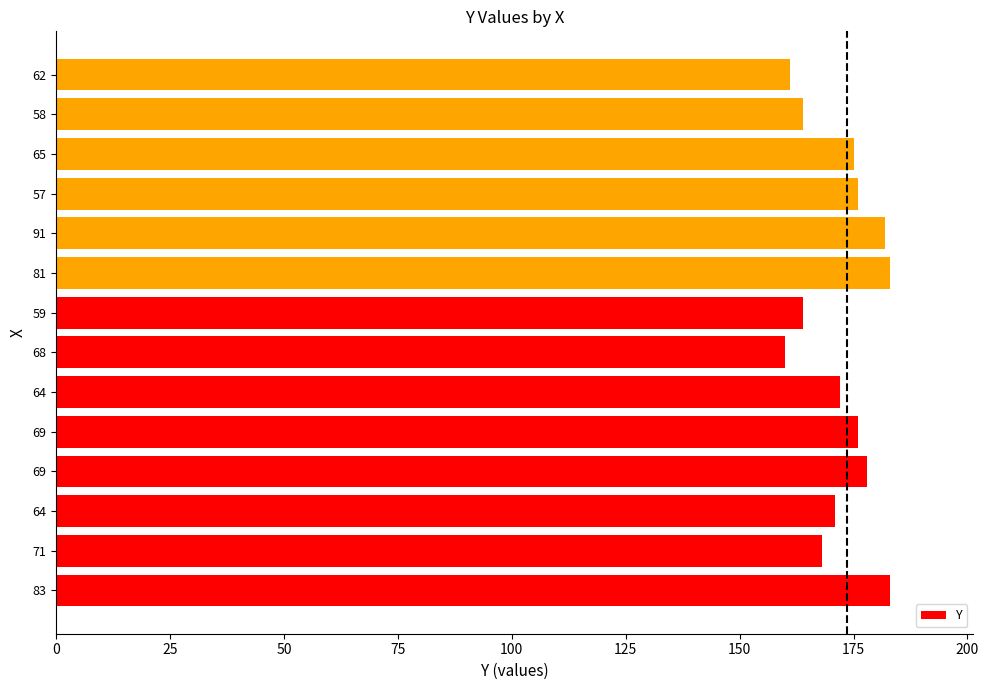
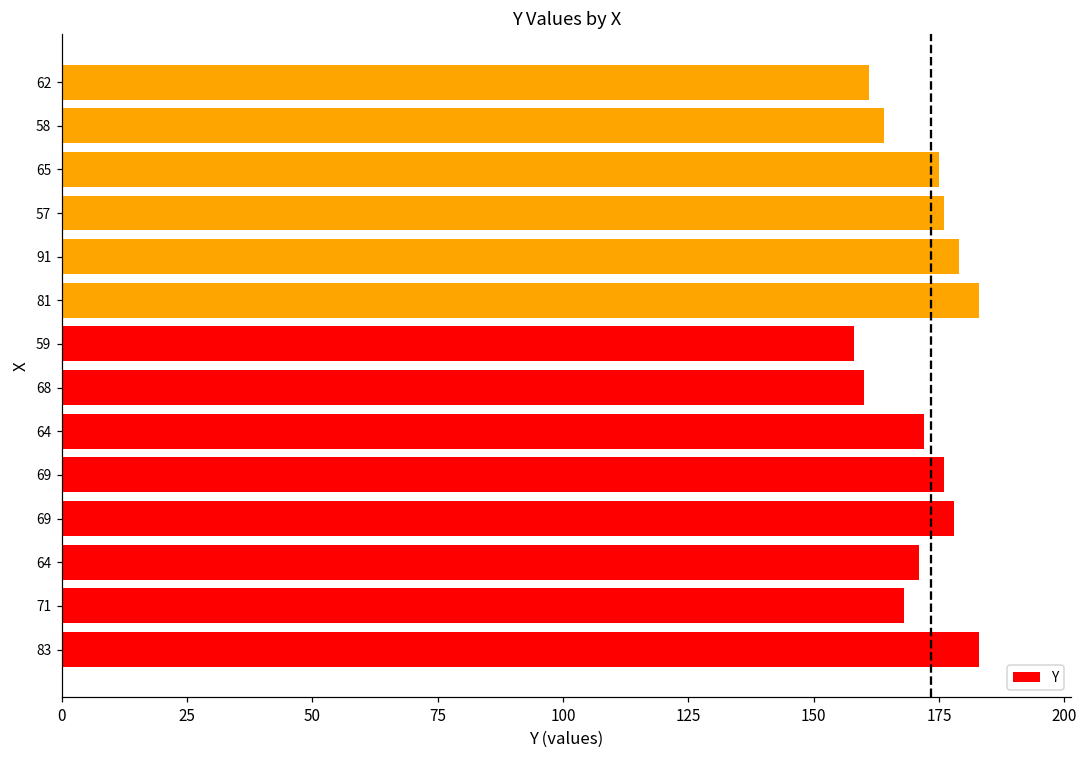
  {
    "62": 161,
    "58": 164,
    "65": 175,
    "57": 176,
-   "91": 182,
+   "91": 179,
    "81": 183,
-   "59": 164,
+   "59": 158,
    "68": 160,
    "71": 168,
    "83": 183
  }
